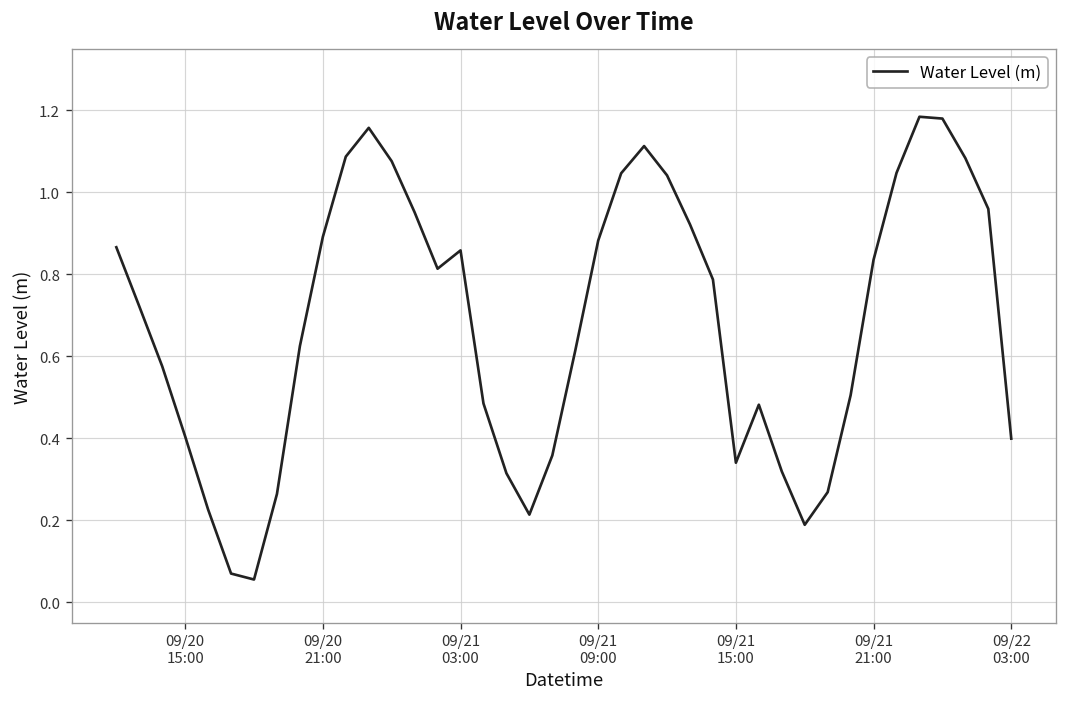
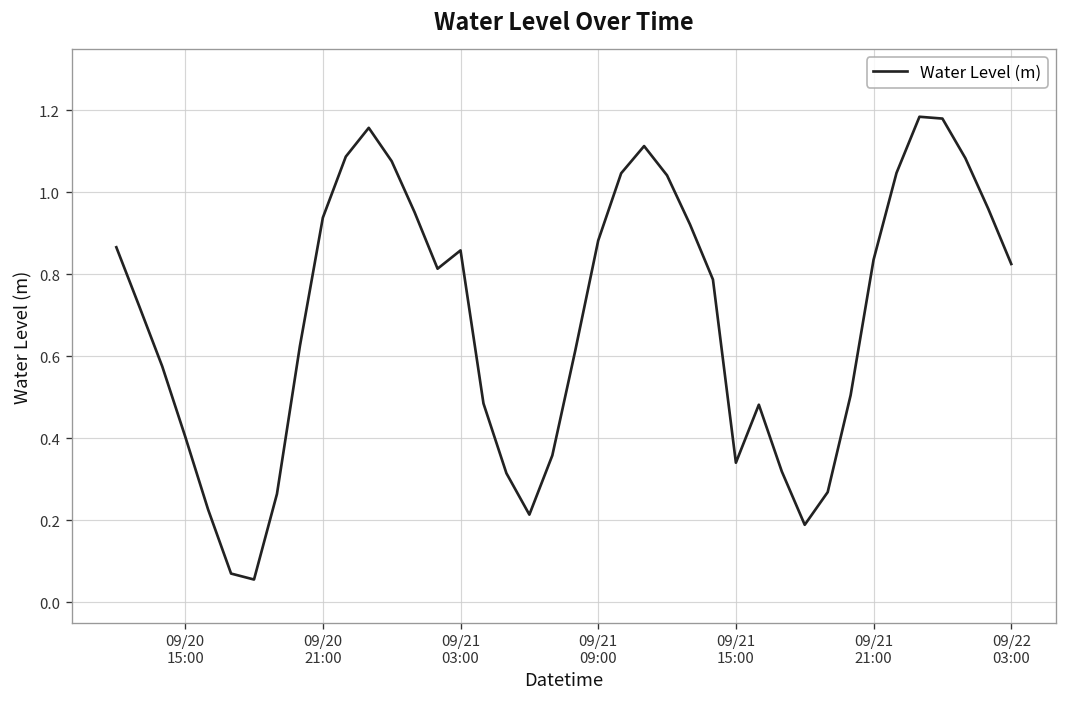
  {
    "09/20 15:00": 0.40,
-   "09/20 21:00": 0.89,
+   "09/20 21:00": 0.94,
    "09/21 03:00": 0.86,
    "09/21 09:00": 0.88,
    "09/21 15:00": 0.34,
    "09/21 21:00": 0.84,
-   "09/22 03:00": 0.40
+   "09/22 03:00": 0.83
  }
